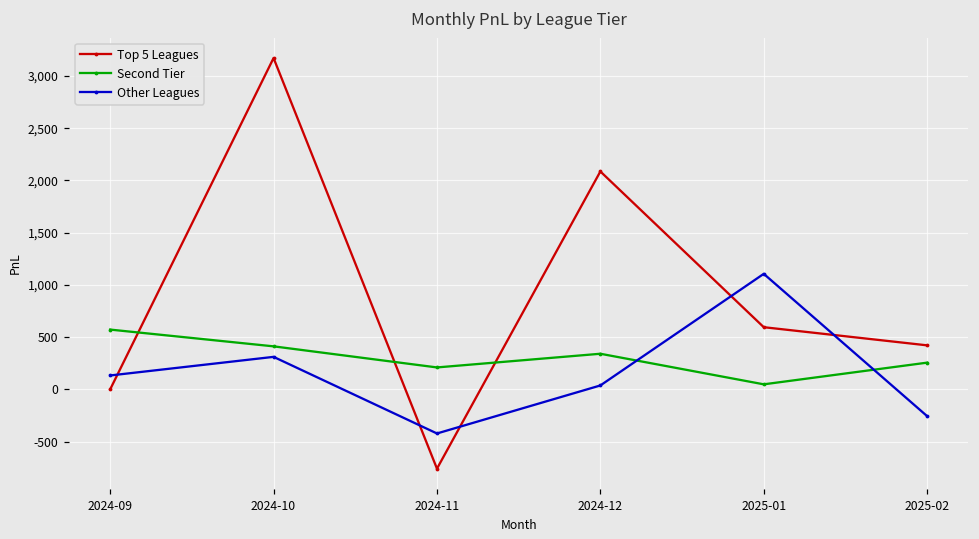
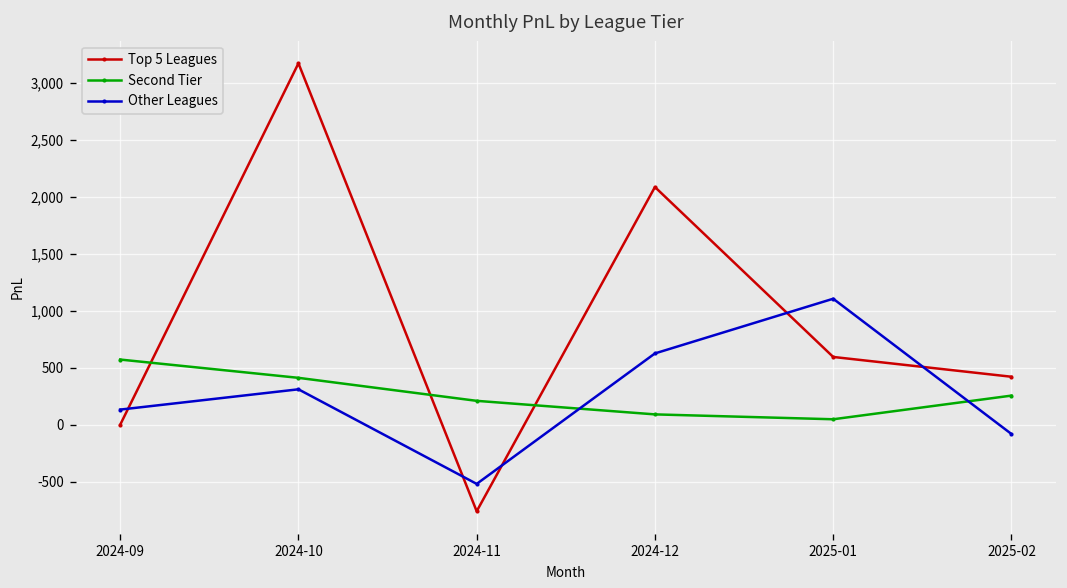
  {
    "Top 5 Leagues": {
      "2024-09": "0",
      "2024-10": "3,200",
      "2024-11": "-800",
      "2024-12": "2,100",
      "2025-01": "600",
      "2025-02": "400"
    },
    "Second Tier": {
      "2024-09": "600",
      "2024-10": "400",
      "2024-11": "200",
-     "2024-12": "300",
+     "2024-12": "100",
      "2025-01": "0",
      "2025-02": "300"
    },
    "Other Leagues": {
      "2024-09": "100",
      "2024-10": "300",
-     "2024-11": "-400",
-     "2024-12": "0",
+     "2024-11": "-500",
+     "2024-12": "600",
      "2025-01": "1,100",
-     "2025-02": "-300"
+     "2025-02": "-100"
    }
  }
